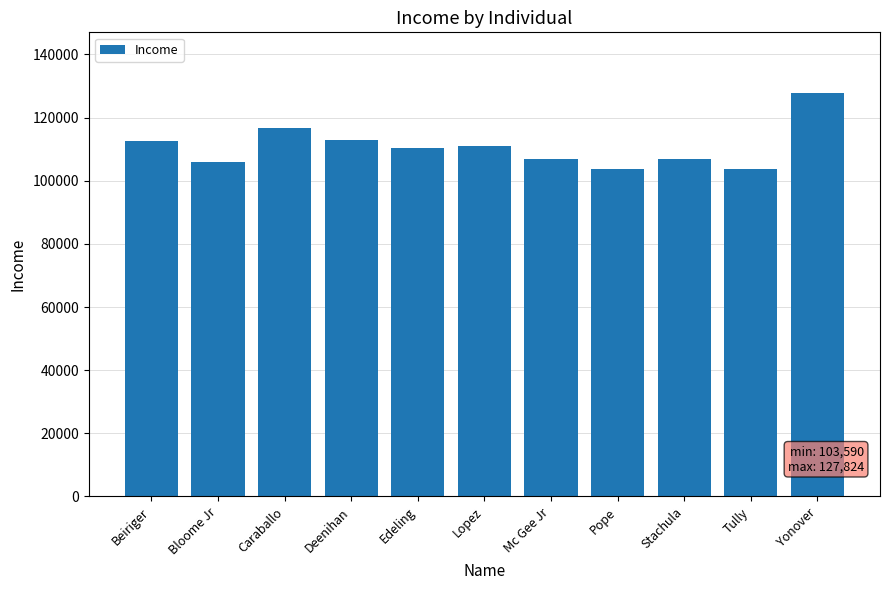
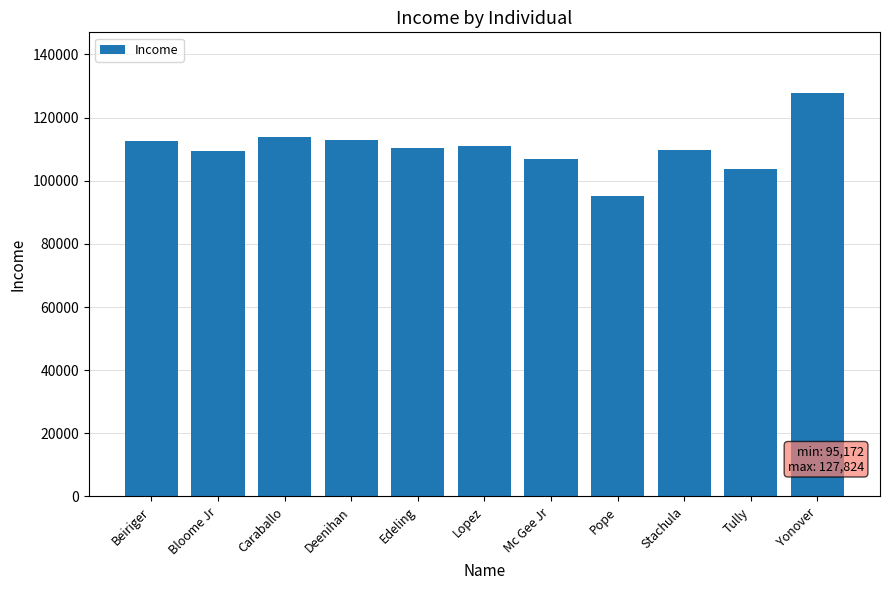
  {
-   "Bloome Jr": "106000",
-   "Caraballo": "117000",
-   "Pope": "103,590",
-   "Stachula": "107000"
+   "Bloome Jr": "109000",
+   "Caraballo": "114000",
+   "Pope": "95,172",
+   "Stachula": "110000"
  }
